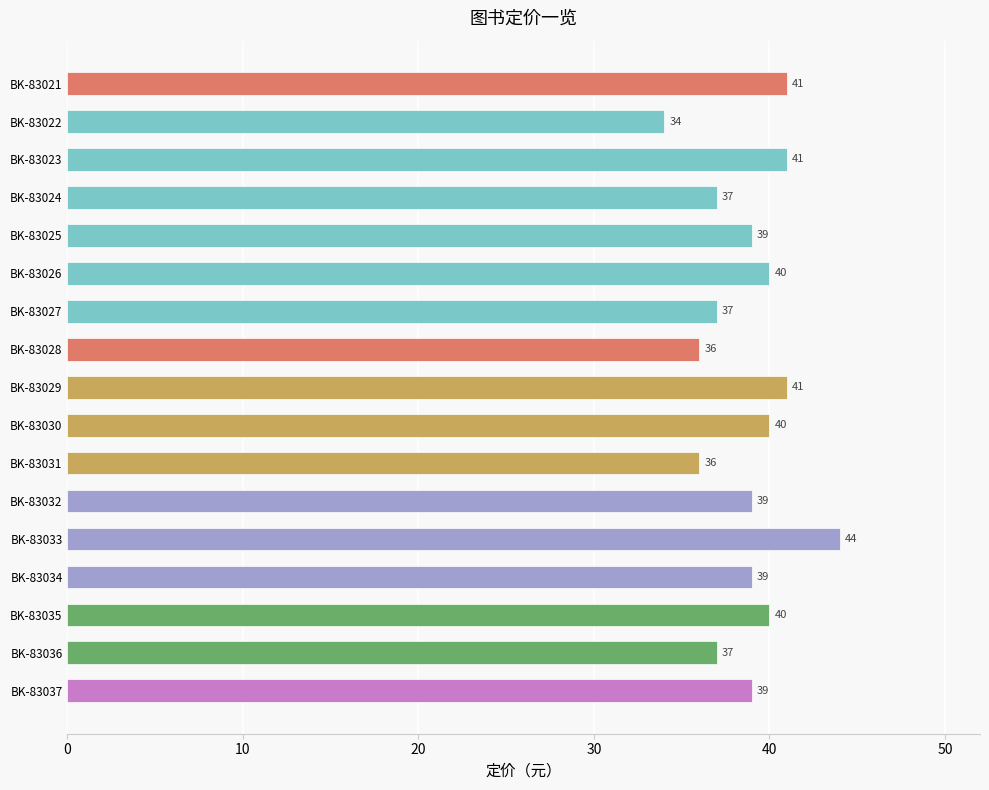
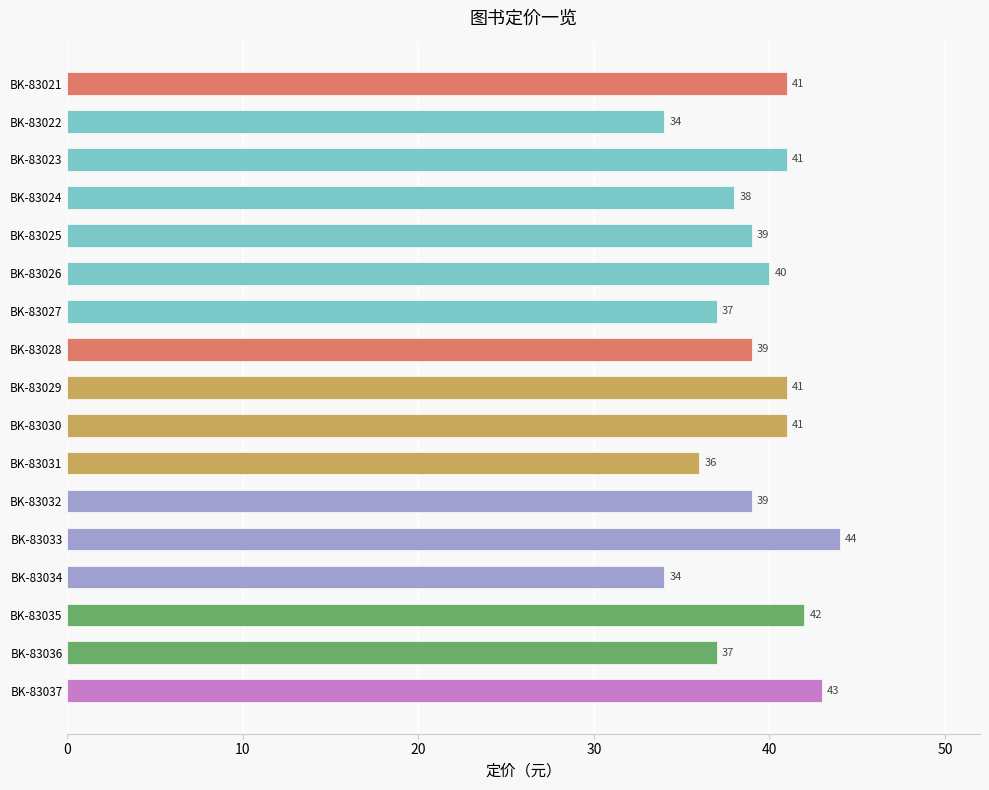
  {
    "BK-83021": 41,
    "BK-83022": 34,
    "BK-83023": 41,
-   "BK-83024": 37,
+   "BK-83024": 38,
    "BK-83025": 39,
    "BK-83026": 40,
    "BK-83027": 37,
-   "BK-83028": 36,
+   "BK-83028": 39,
    "BK-83029": 41,
-   "BK-83030": 40,
+   "BK-83030": 41,
    "BK-83031": 36,
    "BK-83032": 39,
    "BK-83033": 44,
-   "BK-83034": 39,
-   "BK-83035": 40,
+   "BK-83034": 34,
+   "BK-83035": 42,
    "BK-83036": 37,
-   "BK-83037": 39
+   "BK-83037": 43
  }
